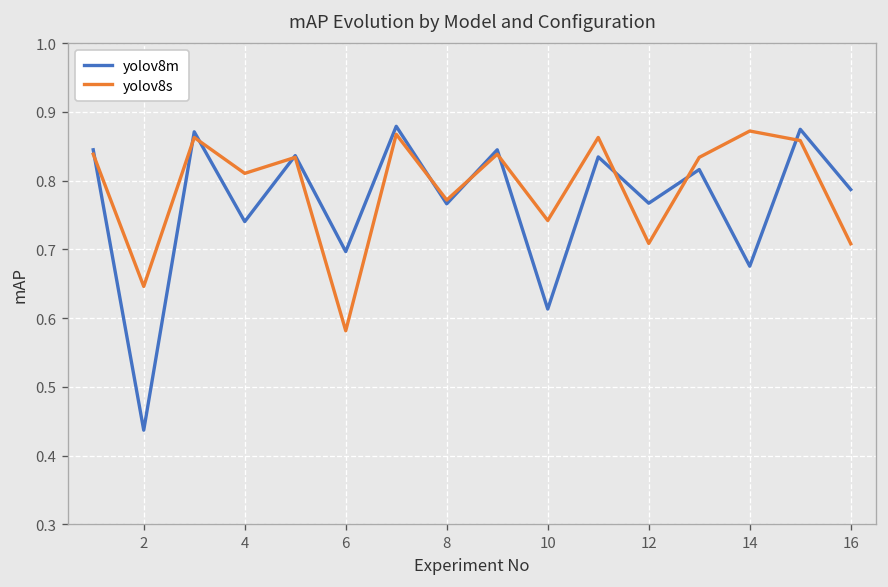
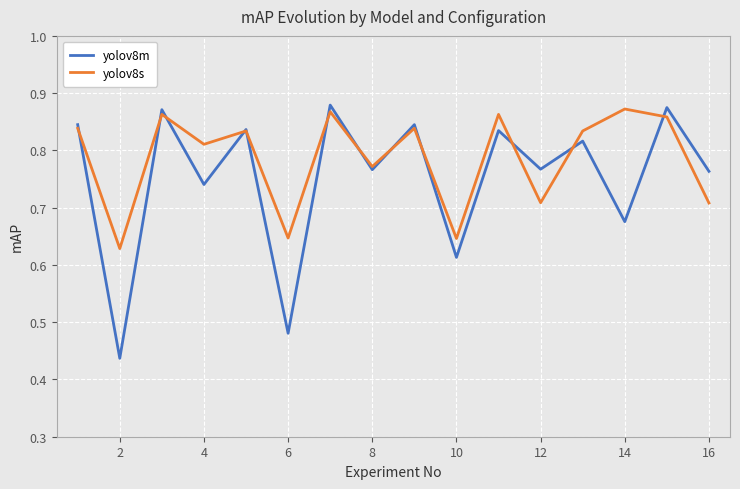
  {
    "yolov8m": {
      "2": 0.44,
      "4": 0.74,
-     "6": 0.70,
+     "6": 0.48,
      "8": 0.77,
      "10": 0.61,
      "12": 0.77,
      "14": 0.68,
-     "16": 0.79
+     "16": 0.76
    },
    "yolov8s": {
-     "2": 0.65,
+     "2": 0.63,
      "4": 0.81,
-     "6": 0.58,
+     "6": 0.65,
      "8": 0.77,
-     "10": 0.74,
+     "10": 0.65,
      "12": 0.71,
      "14": 0.87,
      "16": 0.71
    }
  }
